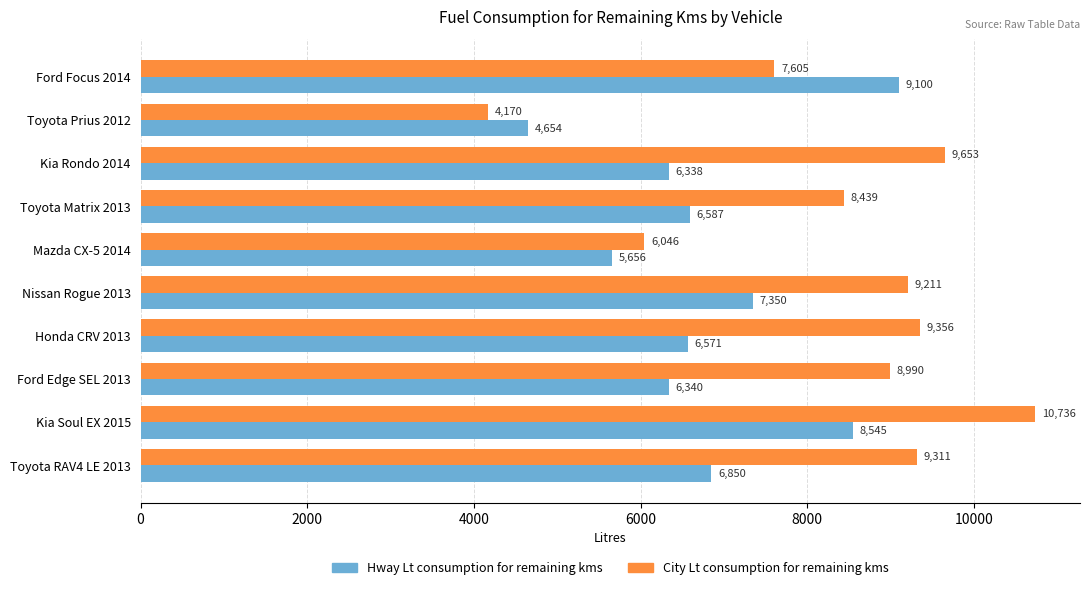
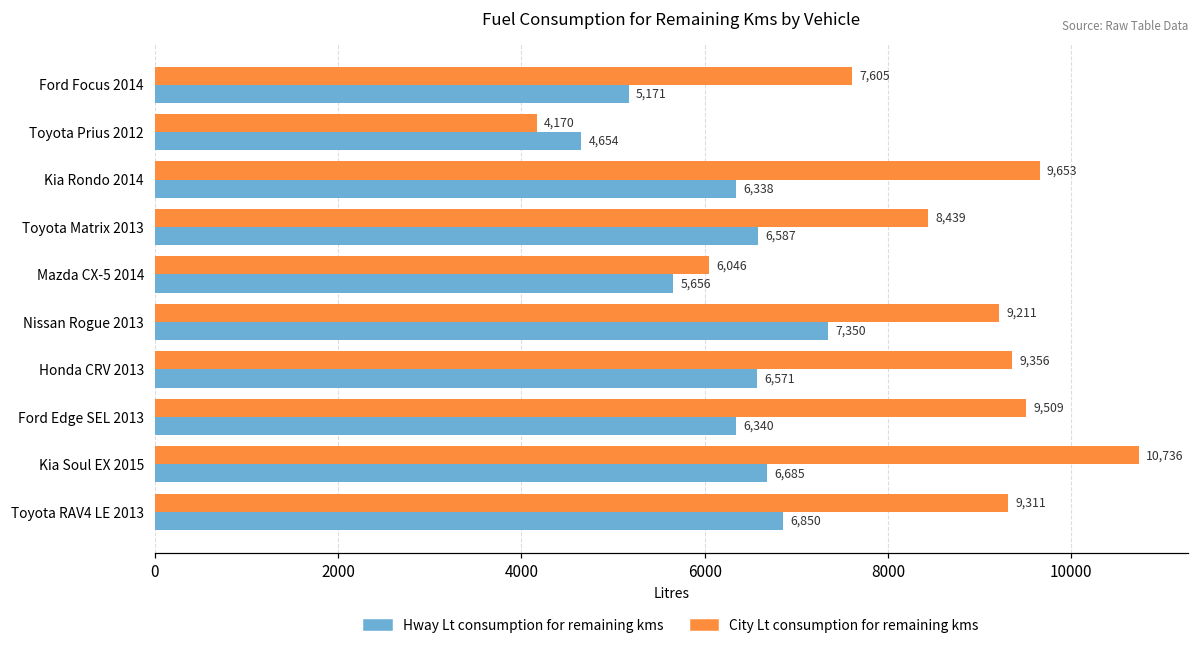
  {
    "Hway Lt consumption for remaining kms": {
-     "Ford Focus 2014": "9,100",
+     "Ford Focus 2014": "5,171",
      "Toyota Prius 2012": "4,654",
      "Kia Rondo 2014": "6,338",
      "Toyota Matrix 2013": "6,587",
      "Mazda CX-5 2014": "5,656",
      "Nissan Rogue 2013": "7,350",
      "Honda CRV 2013": "6,571",
      "Ford Edge SEL 2013": "6,340",
-     "Kia Soul EX 2015": "8,545",
+     "Kia Soul EX 2015": "6,685",
      "Toyota RAV4 LE 2013": "6,850"
    },
    "City Lt consumption for remaining kms": {
      "Ford Focus 2014": "7,605",
      "Toyota Prius 2012": "4,170",
      "Kia Rondo 2014": "9,653",
      "Toyota Matrix 2013": "8,439",
      "Mazda CX-5 2014": "6,046",
      "Nissan Rogue 2013": "9,211",
      "Honda CRV 2013": "9,356",
-     "Ford Edge SEL 2013": "8,990",
+     "Ford Edge SEL 2013": "9,509",
      "Kia Soul EX 2015": "10,736",
      "Toyota RAV4 LE 2013": "9,311"
    }
  }
